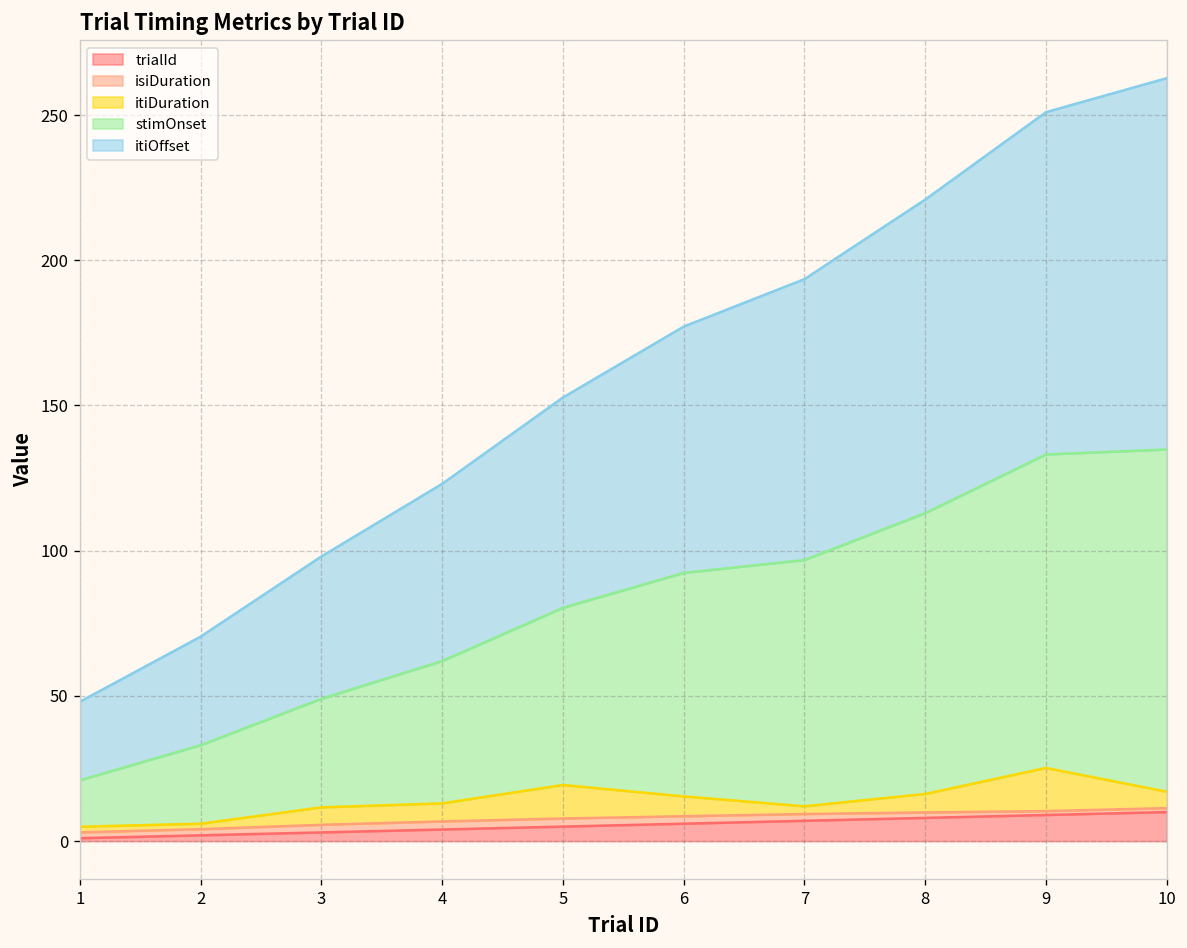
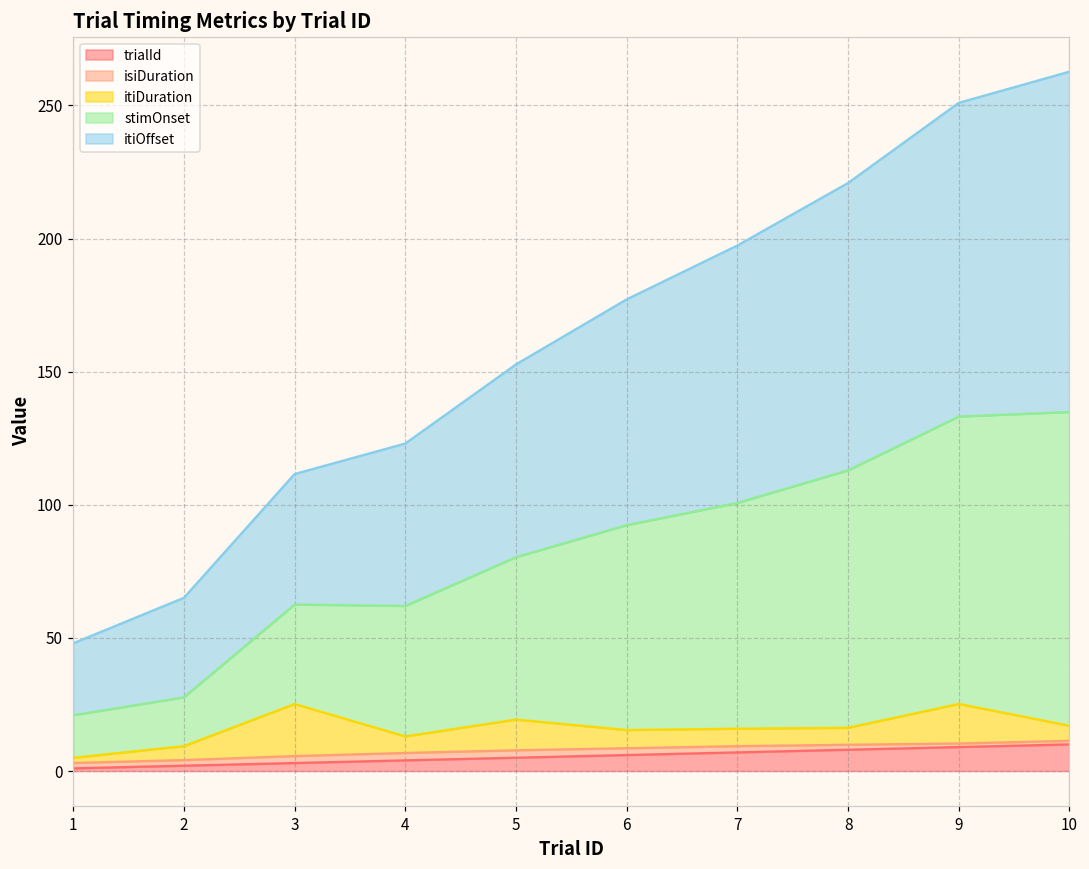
  {
    "itiDuration": {
      "1": 2,
-     "2": 2,
-     "3": 6,
+     "2": 5,
+     "3": 20,
      "4": 6,
      "5": 12,
      "6": 7,
-     "7": 3,
+     "7": 7,
      "8": 6,
      "9": 15,
      "10": 6
    },
    "stimOnset": {
      "1": 16,
-     "2": 27,
+     "2": 18,
      "3": 37,
      "4": 49,
      "5": 61,
      "6": 77,
      "7": 85,
      "8": 97,
      "9": 108,
      "10": 118
    },
    "itiOffset": {
      "1": 27,
      "2": 37,
      "3": 49,
      "4": 61,
      "5": 72,
      "6": 85,
      "7": 97,
      "8": 108,
      "9": 118,
      "10": 128
    }
  }
